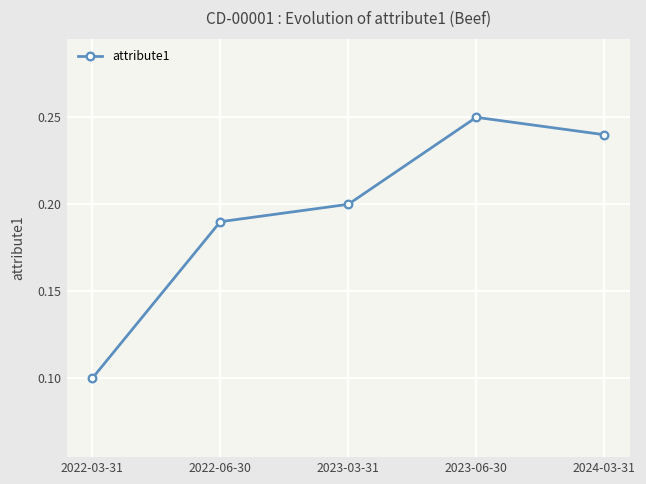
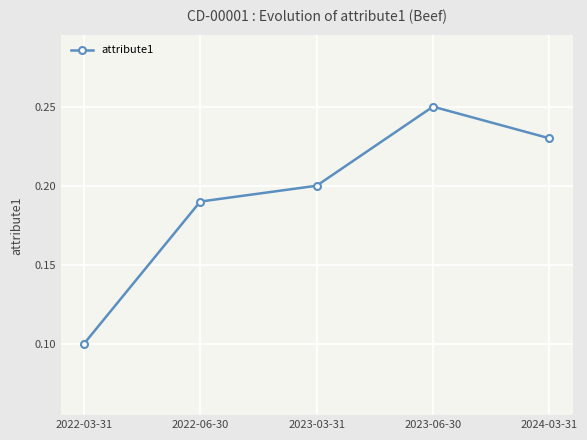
  {
    "2022-03-31": 0.10,
    "2022-06-30": 0.19,
    "2023-03-31": 0.20,
    "2023-06-30": 0.25,
-   "2024-03-31": 0.24
+   "2024-03-31": 0.23
  }
